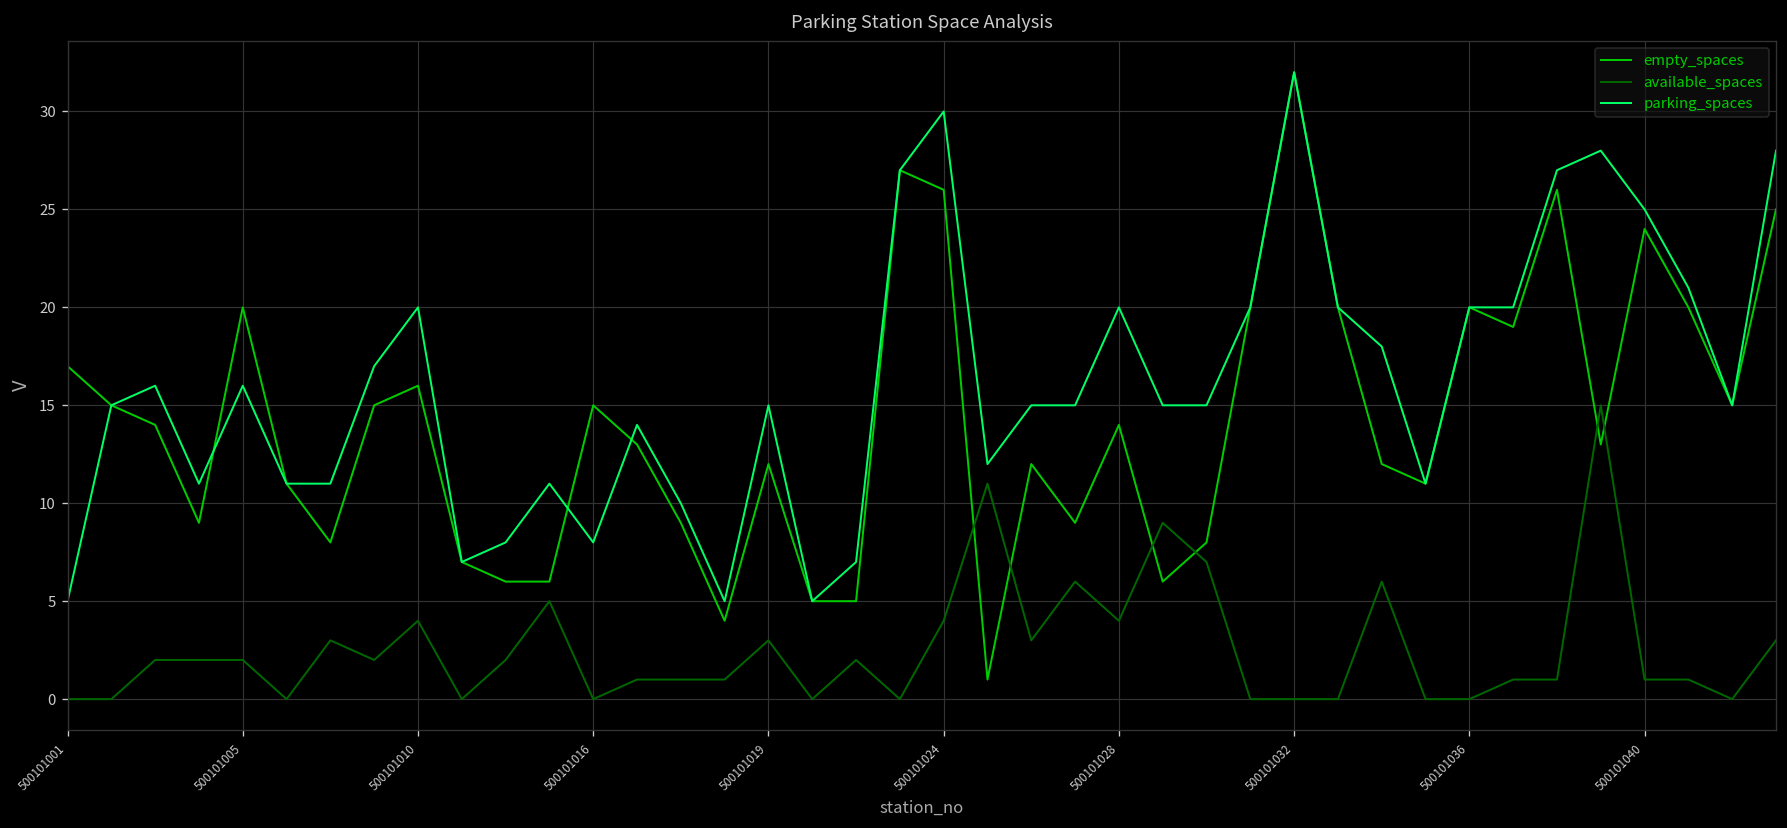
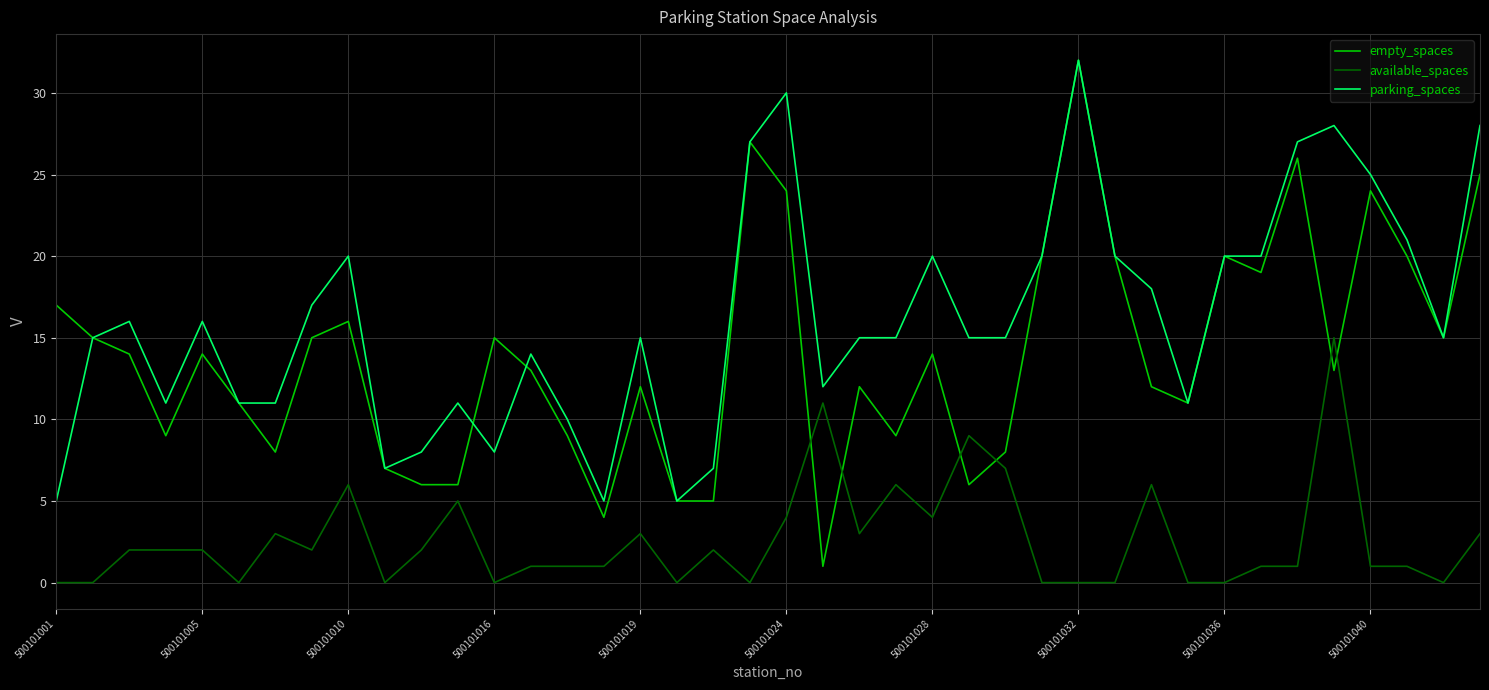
  {
    "empty_spaces": {
      "500101001": 17,
-     "500101005": 20,
+     "500101005": 14,
      "500101010": 16,
      "500101016": 15,
      "500101019": 12,
-     "500101024": 26,
+     "500101024": 24,
      "500101028": 14,
      "500101040": 24
    },
    "available_spaces": {
      "500101001": 0,
      "500101005": 2,
-     "500101010": 4,
+     "500101010": 6,
      "500101016": 0,
      "500101019": 3,
      "500101024": 4,
      "500101028": 4,
      "500101032": 0,
      "500101036": 0,
      "500101040": 1
    },
    "parking_spaces": {
      "500101001": 5,
      "500101005": 16,
      "500101010": 20,
      "500101016": 8,
      "500101019": 15,
      "500101024": 30,
      "500101028": 20,
      "500101040": 25
    }
  }
